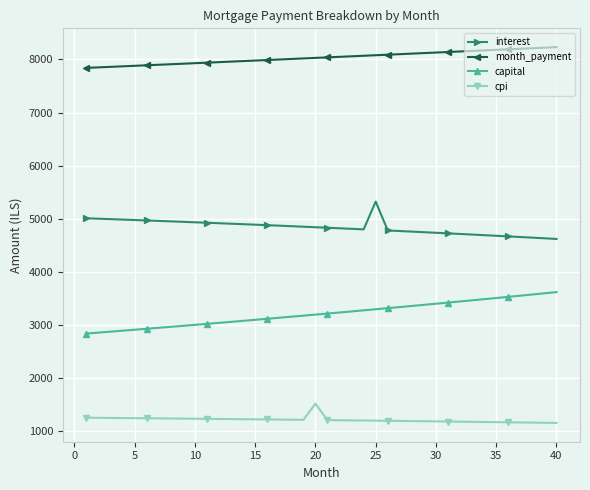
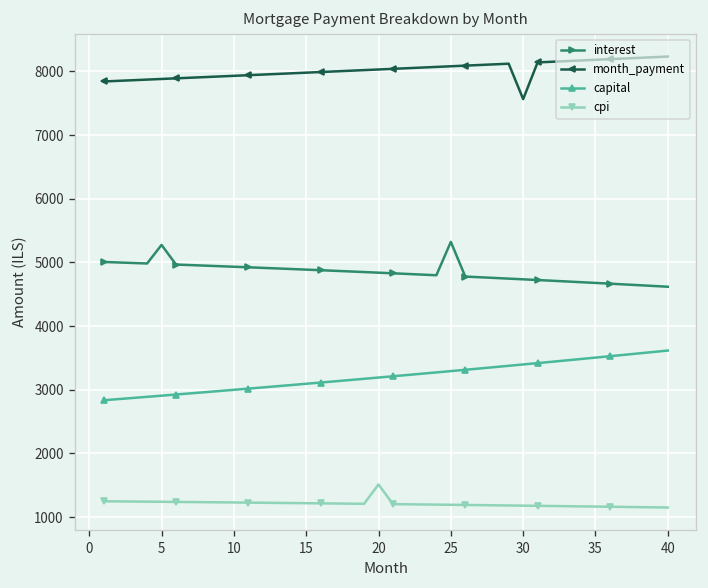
  {
    "interest": {
-     "5": 5000,
+     "5": 5300,
      "10": 4900,
      "15": 4900,
      "20": 4800,
      "25": 5300,
      "30": 4700,
      "35": 4700,
      "40": 4600
    },
    "month_payment": {
      "5": 7900,
      "10": 7900,
      "15": 8000,
      "20": 8000,
      "25": 8100,
-     "30": 8100
+     "30": 7600
    },
    "capital": {
      "5": 2900,
      "10": 3000,
      "15": 3100,
      "20": 3200,
      "25": 3300,
      "30": 3400,
      "35": 3500,
      "40": 3600
    },
    "cpi": {
      "5": 1200,
      "10": 1200,
      "15": 1200,
      "20": 1500,
      "25": 1200,
      "30": 1200,
      "35": 1200,
      "40": 1100
    }
  }
